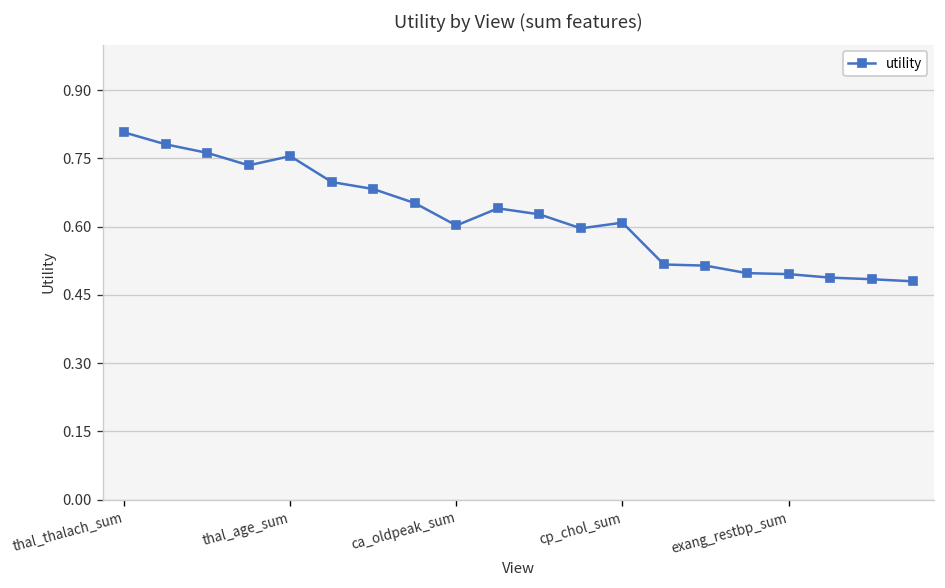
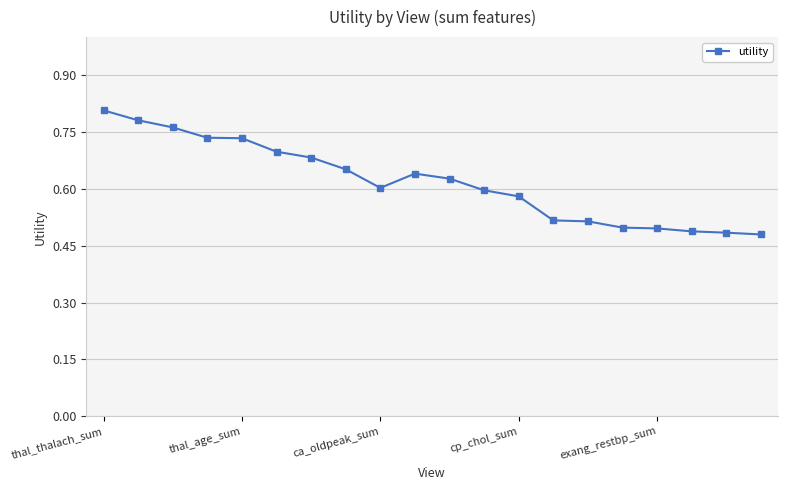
  {
    "thal_thalach_sum": 0.81,
-   "thal_age_sum": 0.75,
+   "thal_age_sum": 0.73,
    "ca_oldpeak_sum": 0.60,
-   "cp_chol_sum": 0.61,
+   "cp_chol_sum": 0.58,
    "exang_restbp_sum": 0.50
  }
